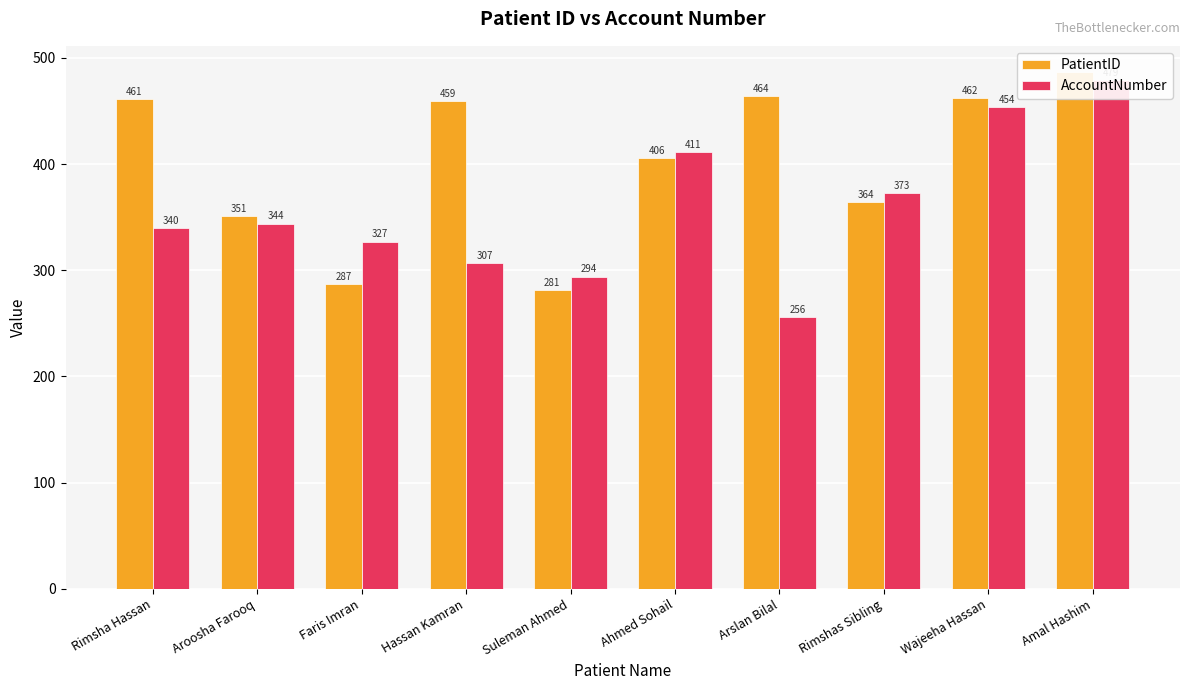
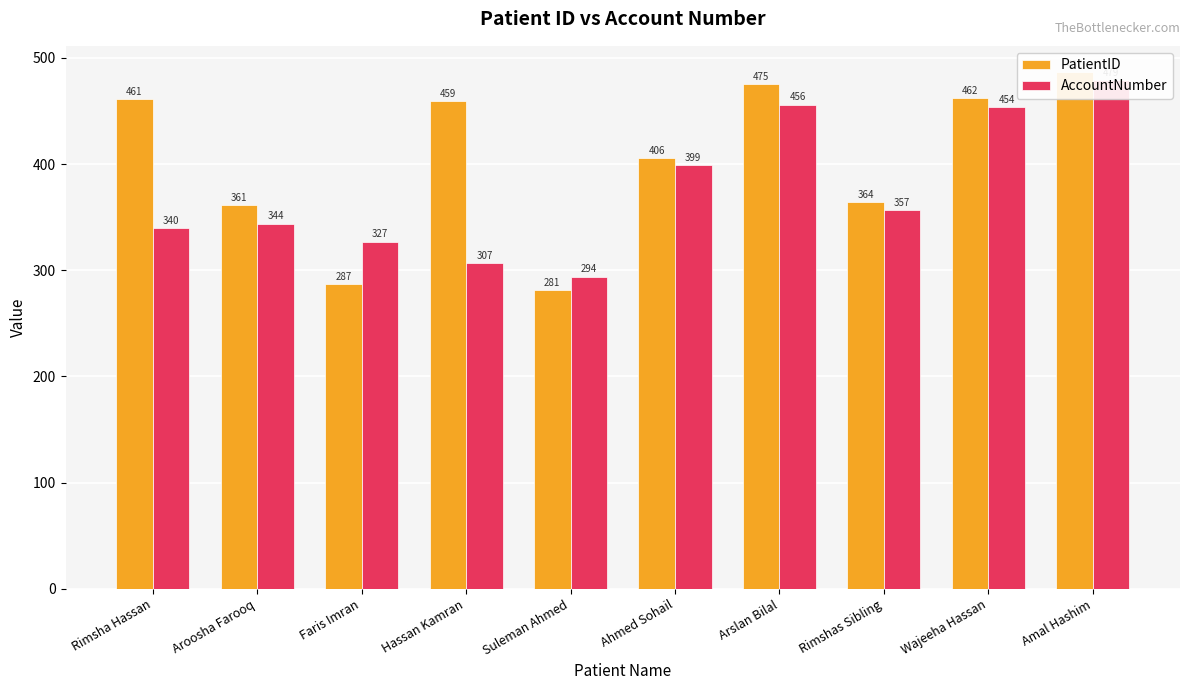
  {
    "PatientID": {
      "Rimsha Hassan": 461,
-     "Aroosha Farooq": 351,
+     "Aroosha Farooq": 361,
      "Faris Imran": 287,
      "Hassan Kamran": 459,
      "Suleman Ahmed": 281,
      "Ahmed Sohail": 406,
-     "Arslan Bilal": 464,
+     "Arslan Bilal": 475,
      "Rimshas Sibling": 364,
      "Wajeeha Hassan": 462
    },
    "AccountNumber": {
      "Rimsha Hassan": 340,
      "Aroosha Farooq": 344,
      "Faris Imran": 327,
      "Hassan Kamran": 307,
      "Suleman Ahmed": 294,
-     "Ahmed Sohail": 411,
-     "Arslan Bilal": 256,
-     "Rimshas Sibling": 373,
+     "Ahmed Sohail": 399,
+     "Arslan Bilal": 456,
+     "Rimshas Sibling": 357,
      "Wajeeha Hassan": 454
    }
  }
